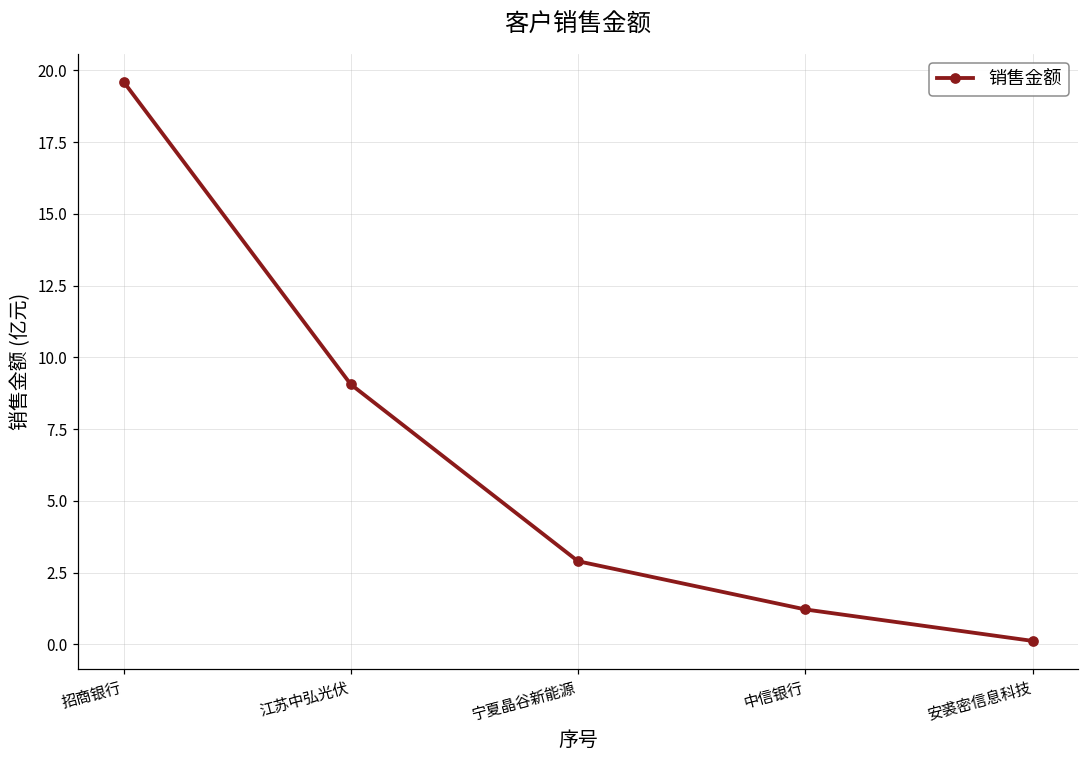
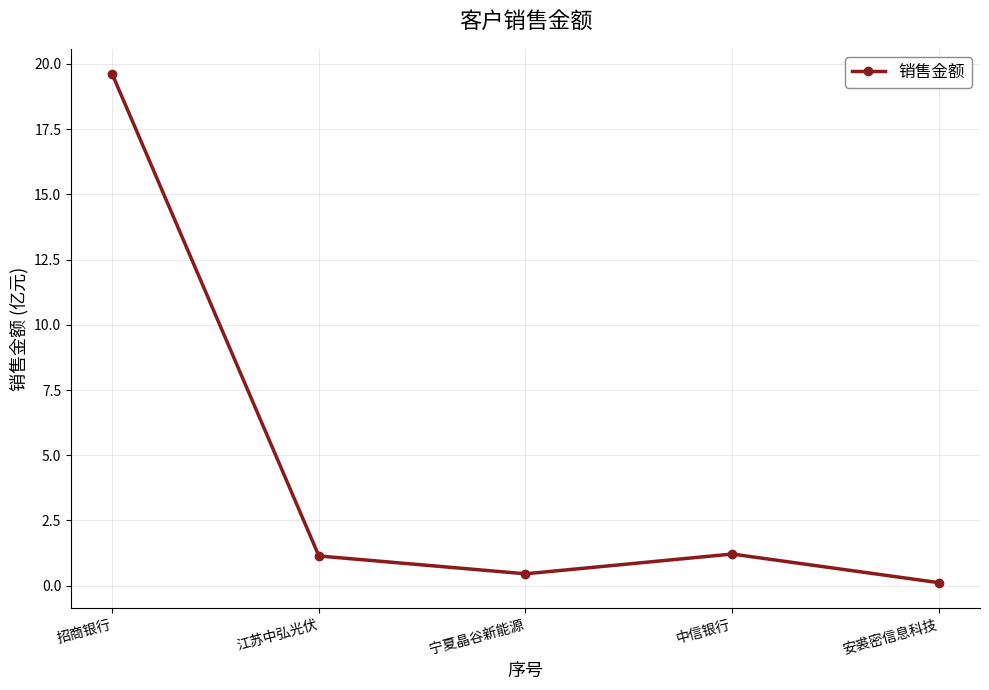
  {
    "招商银行": 19.6,
-   "江苏中弘光伏": 9.1,
-   "宁夏晶谷新能源": 2.9,
+   "江苏中弘光伏": 1.1,
+   "宁夏晶谷新能源": 0.5,
    "中信银行": 1.2,
    "安裘密信息科技": 0.1
  }
